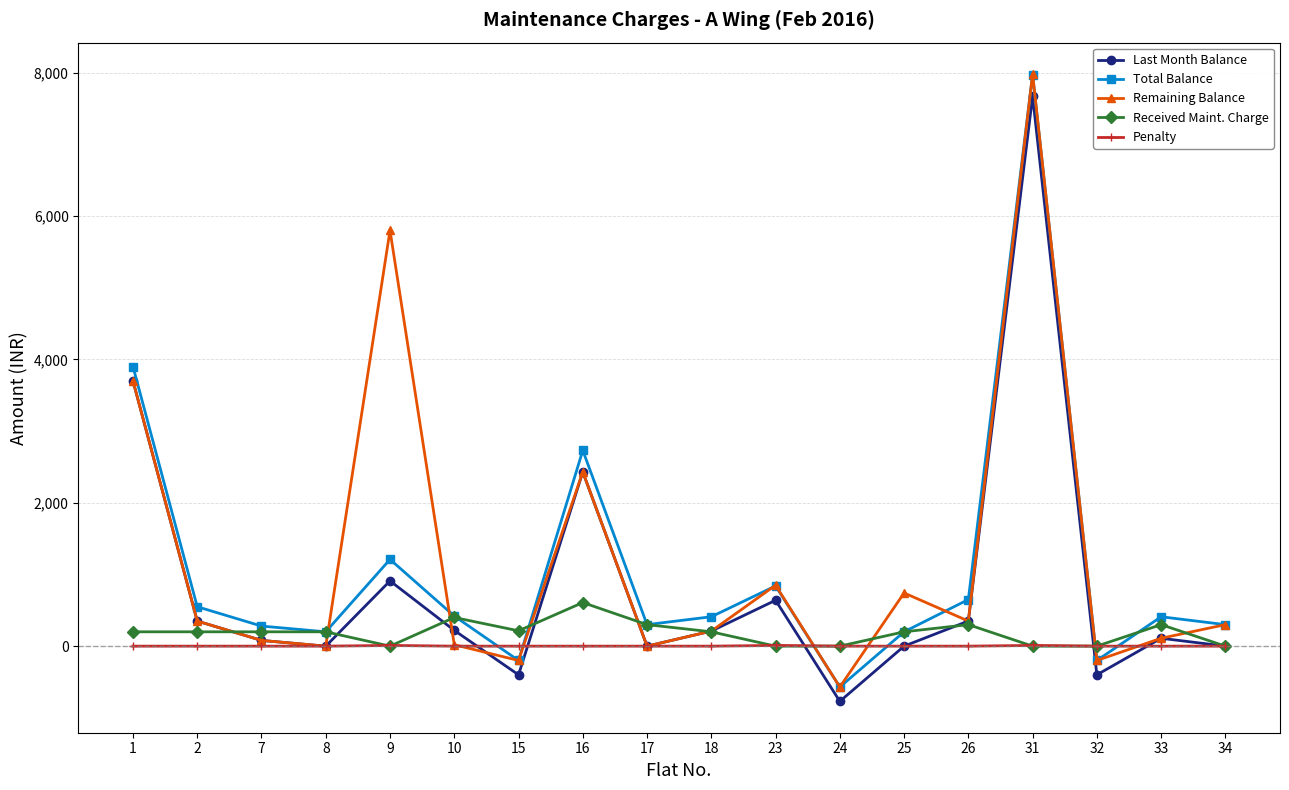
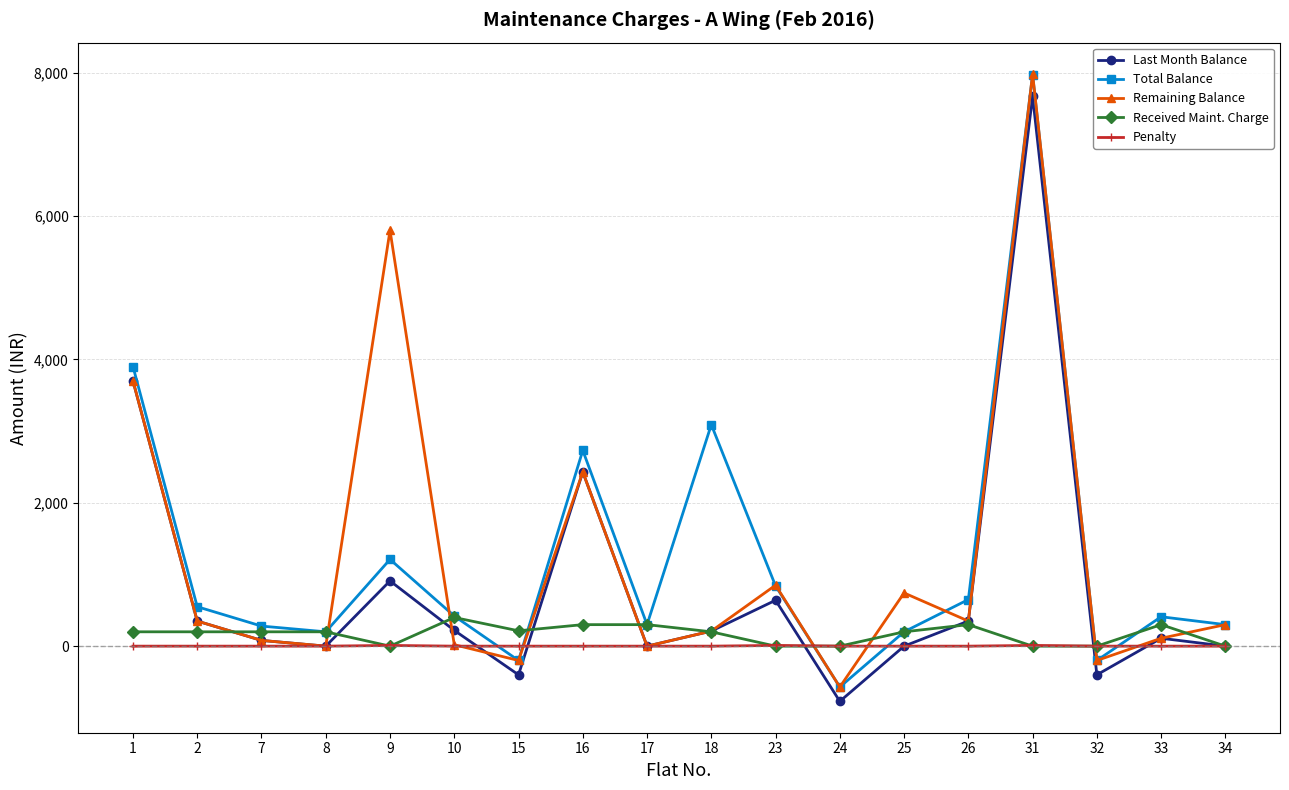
  {
    "Last Month Balance": {
      "9": "900",
      "10": "200",
      "15": "-400",
      "23": "600",
      "24": "-800",
      "31": "7,700",
      "32": "-400"
    },
    "Total Balance": {
      "1": "3,900",
      "2": "600",
      "7": "300",
      "9": "1,200",
      "16": "2,700",
-     "18": "400",
+     "18": "3,100",
      "26": "700",
      "33": "400"
    },
    "Remaining Balance": {
      "9": "5,800",
      "25": "700"
    },
    "Received Maint. Charge": {
      "1": "200",
      "2": "200",
      "7": "200",
      "15": "200",
-     "16": "600",
+     "16": "300",
      "26": "300",
      "33": "300"
    },
    "Penalty": {
      "1": "0",
      "2": "0",
      "7": "0",
      "15": "0",
      "16": "0",
      "18": "0",
      "26": "0",
      "33": "0"
    }
  }
